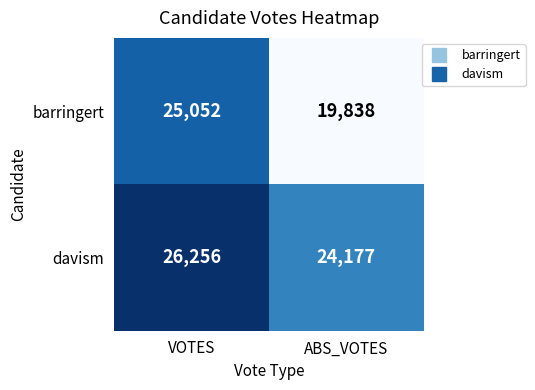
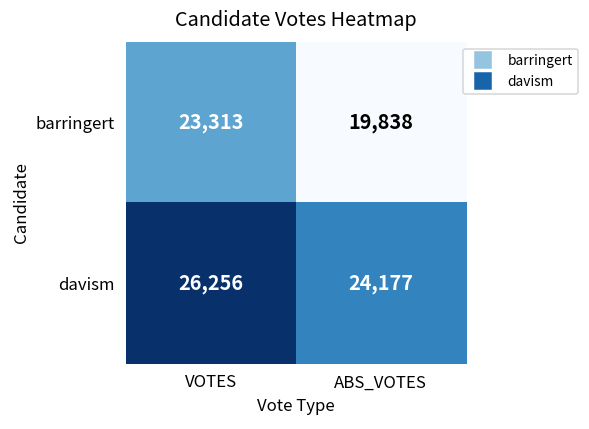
  {
    "barringert": {
-     "VOTES": "25,052",
+     "VOTES": "23,313",
      "ABS_VOTES": "19,838"
    },
    "davism": {
      "VOTES": "26,256",
      "ABS_VOTES": "24,177"
    }
  }
